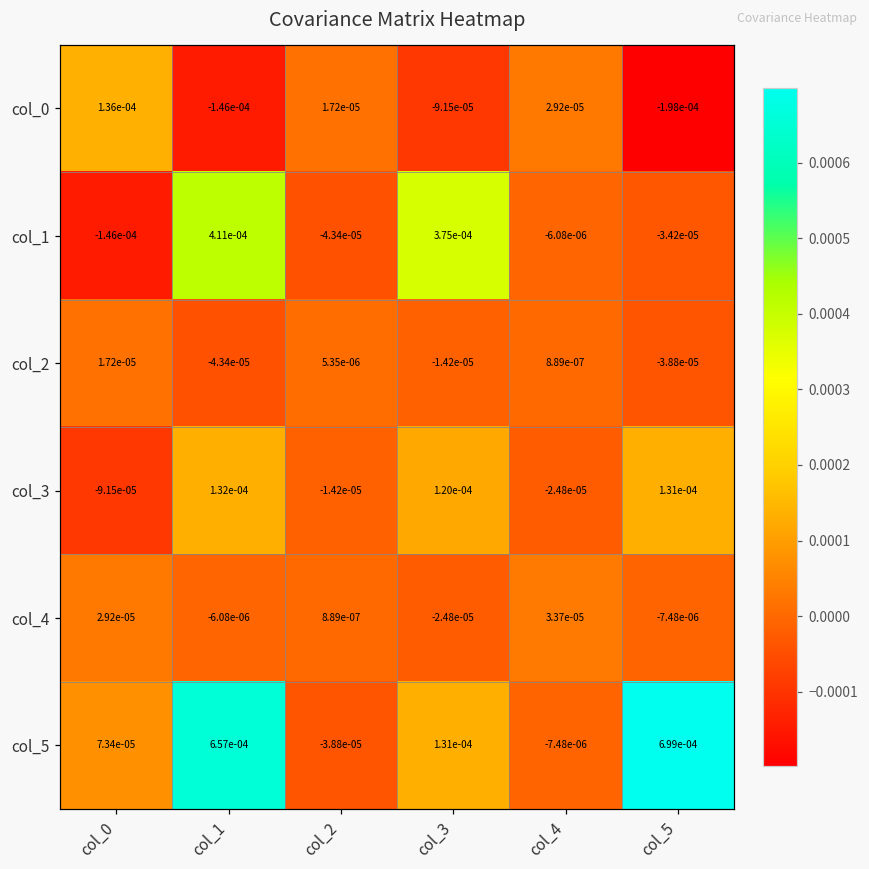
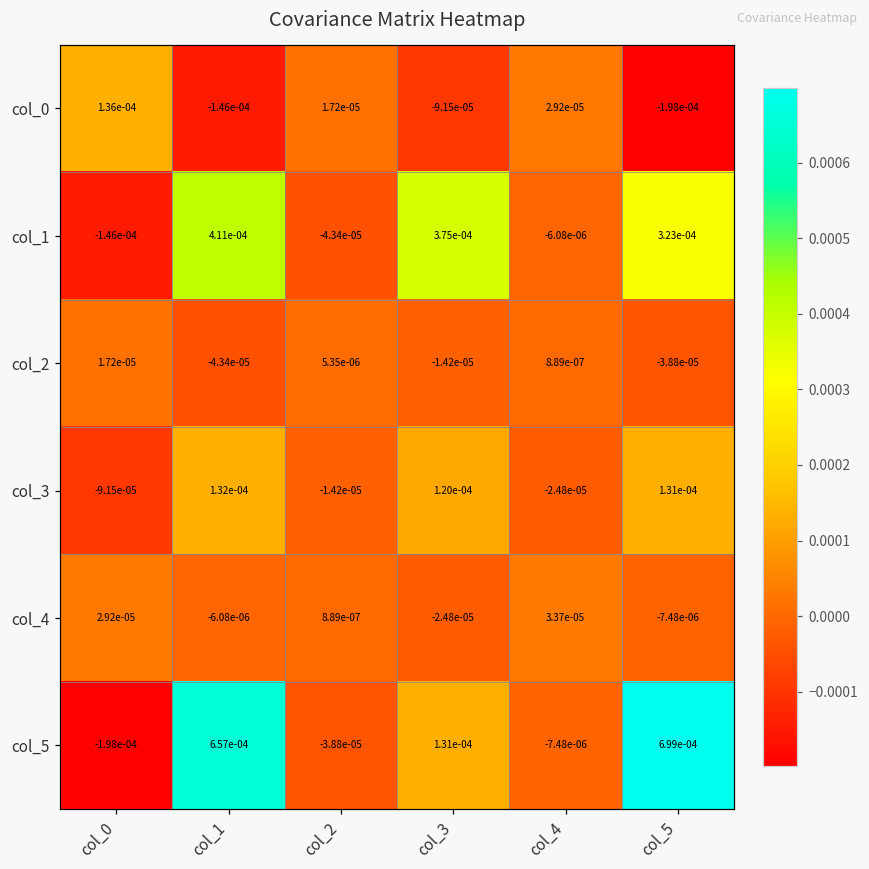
  {
    "col_0": {
      "col_0": "1.36e-04",
      "col_1": "-1.46e-04",
      "col_2": "1.72e-05",
      "col_3": "-9.15e-05",
      "col_4": "2.92e-05",
      "col_5": "-1.98e-04"
    },
    "col_1": {
      "col_0": "-1.46e-04",
      "col_1": "4.11e-04",
      "col_2": "-4.34e-05",
      "col_3": "3.75e-04",
      "col_4": "-6.08e-06",
-     "col_5": "-3.42e-05"
+     "col_5": "3.23e-04"
    },
    "col_2": {
      "col_0": "1.72e-05",
      "col_1": "-4.34e-05",
      "col_2": "5.35e-06",
      "col_3": "-1.42e-05",
      "col_4": "8.89e-07",
      "col_5": "-3.88e-05"
    },
    "col_3": {
      "col_0": "-9.15e-05",
      "col_1": "1.32e-04",
      "col_2": "-1.42e-05",
      "col_3": "1.20e-04",
      "col_4": "-2.48e-05",
      "col_5": "1.31e-04"
    },
    "col_4": {
      "col_0": "2.92e-05",
      "col_1": "-6.08e-06",
      "col_2": "8.89e-07",
      "col_3": "-2.48e-05",
      "col_4": "3.37e-05",
      "col_5": "-7.48e-06"
    },
    "col_5": {
-     "col_0": "7.34e-05",
+     "col_0": "-1.98e-04",
      "col_1": "6.57e-04",
      "col_2": "-3.88e-05",
      "col_3": "1.31e-04",
      "col_4": "-7.48e-06",
      "col_5": "6.99e-04"
    }
  }
